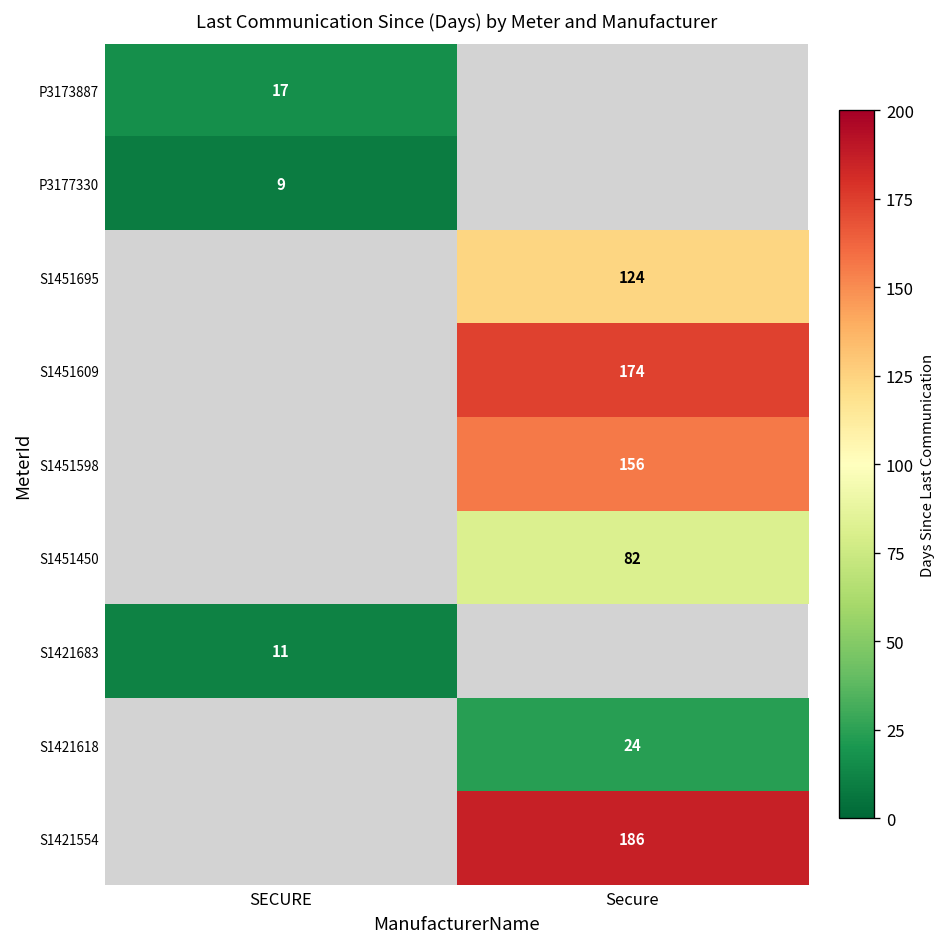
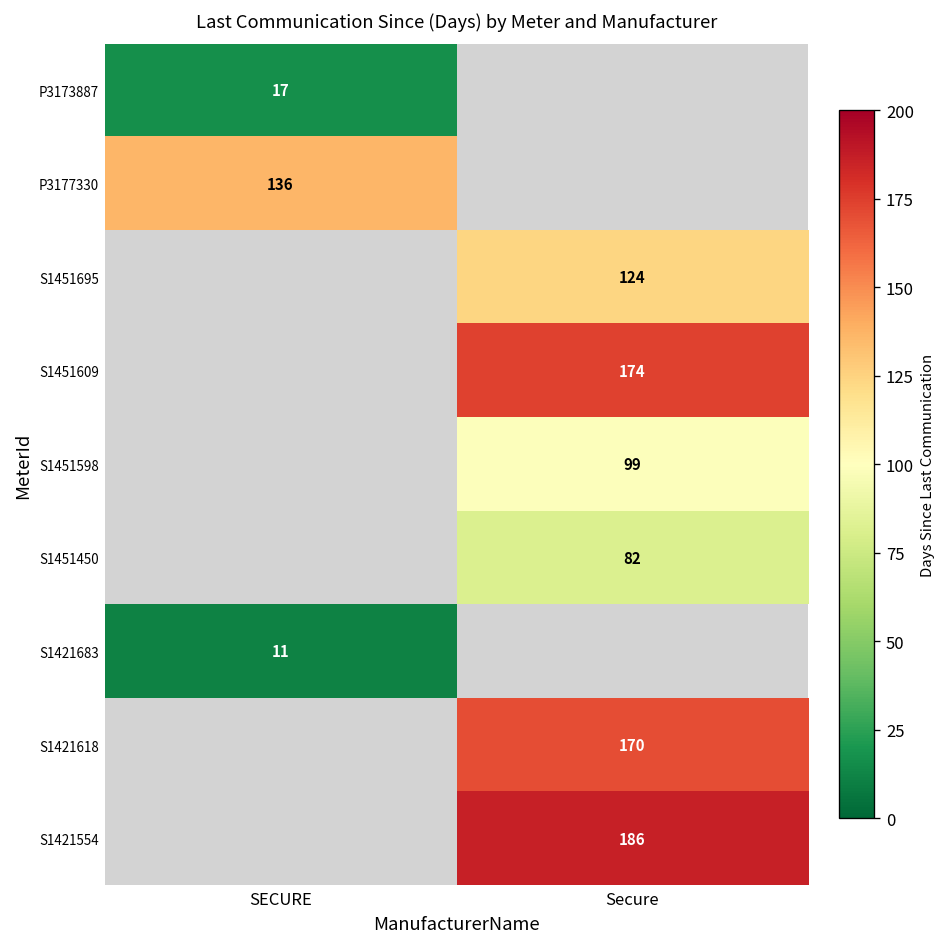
  {
    "P3173887": {
      "SECURE": 17
    },
    "P3177330": {
-     "SECURE": 9
+     "SECURE": 136
    },
    "S1451695": {
      "Secure": 124
    },
    "S1451609": {
      "Secure": 174
    },
    "S1451598": {
-     "Secure": 156
+     "Secure": 99
    },
    "S1451450": {
      "Secure": 82
    },
    "S1421683": {
      "SECURE": 11
    },
    "S1421618": {
-     "Secure": 24
+     "Secure": 170
    },
    "S1421554": {
      "Secure": 186
    }
  }
